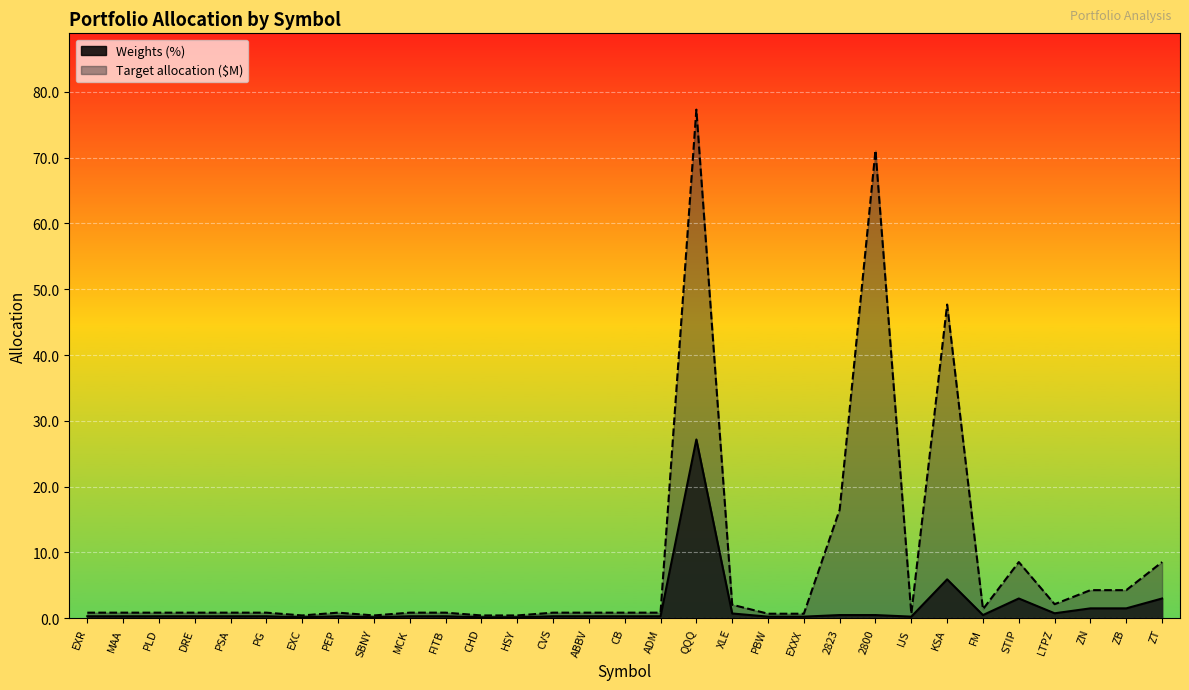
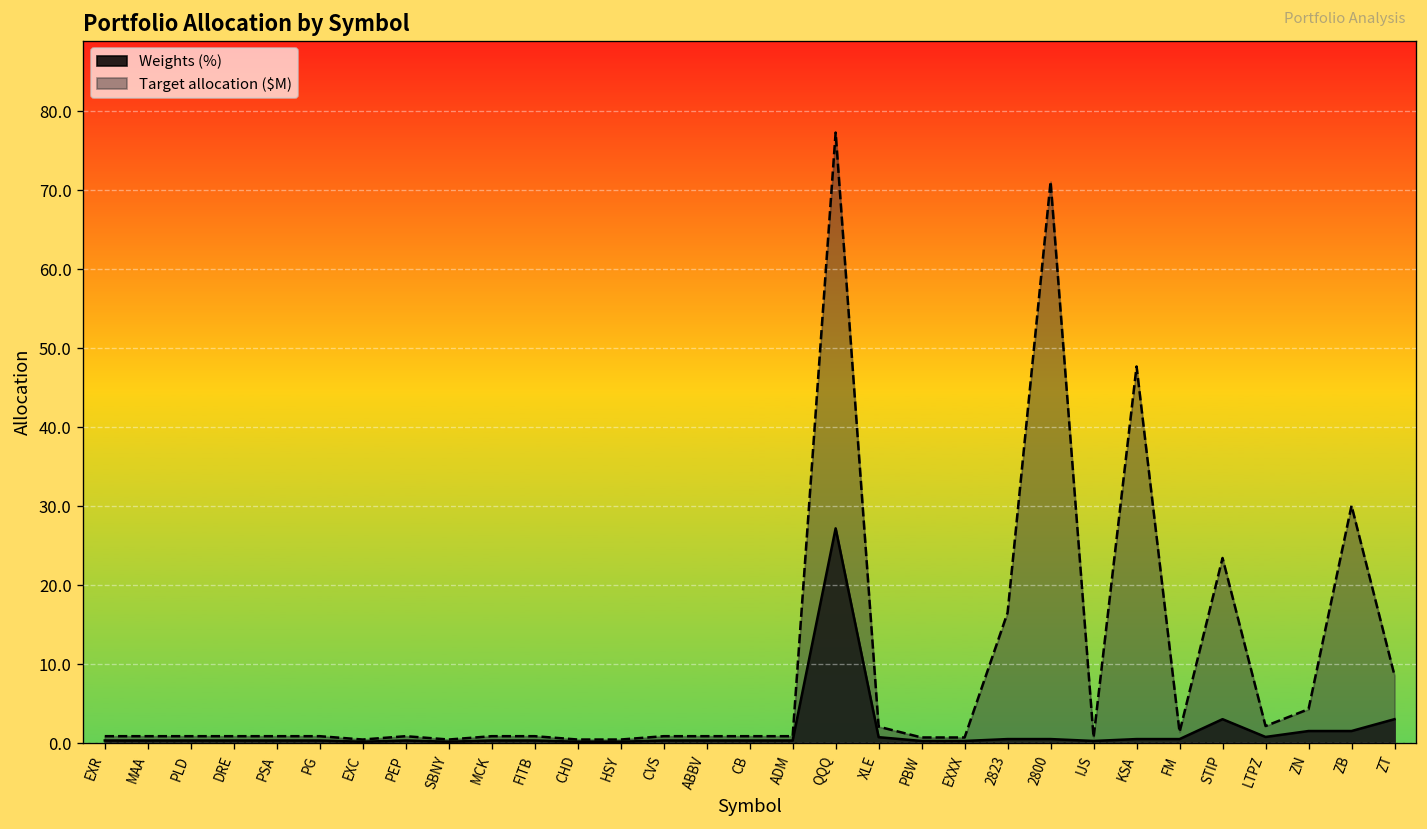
  {
    "Weights (%)": {
      "EXR": 0,
      "MAA": 0,
      "PLD": 0,
      "DRE": 0,
      "PSA": 0,
      "PG": 0,
      "PEP": 0,
      "MCK": 0,
      "FITB": 0,
      "CVS": 0,
      "ABBV": 0,
      "CB": 0,
      "ADM": 0,
      "QQQ": 27,
      "XLE": 1,
      "PBW": 0,
      "EXXX": 0,
      "2823": 0,
      "2800": 0,
      "IJS": 0,
-     "KSA": 6,
+     "KSA": 0,
      "FM": 0,
      "STIP": 3,
      "LTPZ": 1,
      "ZN": 2,
      "ZB": 2,
      "ZT": 3
    },
    "Target allocation ($M)": {
      "EXR": 1,
      "MAA": 1,
      "PLD": 1,
      "DRE": 1,
      "PSA": 1,
      "PG": 1,
      "PEP": 1,
      "MCK": 1,
      "FITB": 1,
      "CVS": 1,
      "ABBV": 1,
      "CB": 1,
      "ADM": 1,
      "QQQ": 77,
      "XLE": 2,
      "PBW": 1,
      "EXXX": 1,
      "2823": 16,
      "2800": 71,
      "IJS": 1,
      "KSA": 48,
      "FM": 1,
-     "STIP": 9,
+     "STIP": 23,
      "LTPZ": 2,
      "ZN": 4,
-     "ZB": 4,
+     "ZB": 30,
      "ZT": 9
    }
  }
